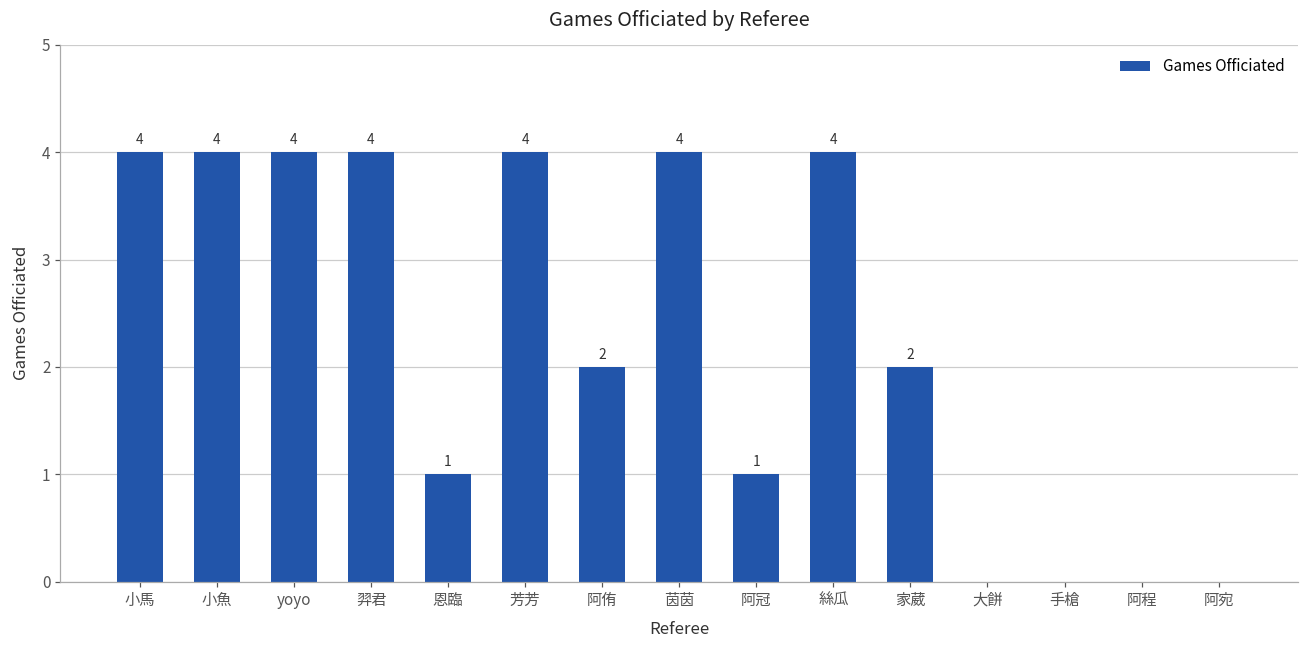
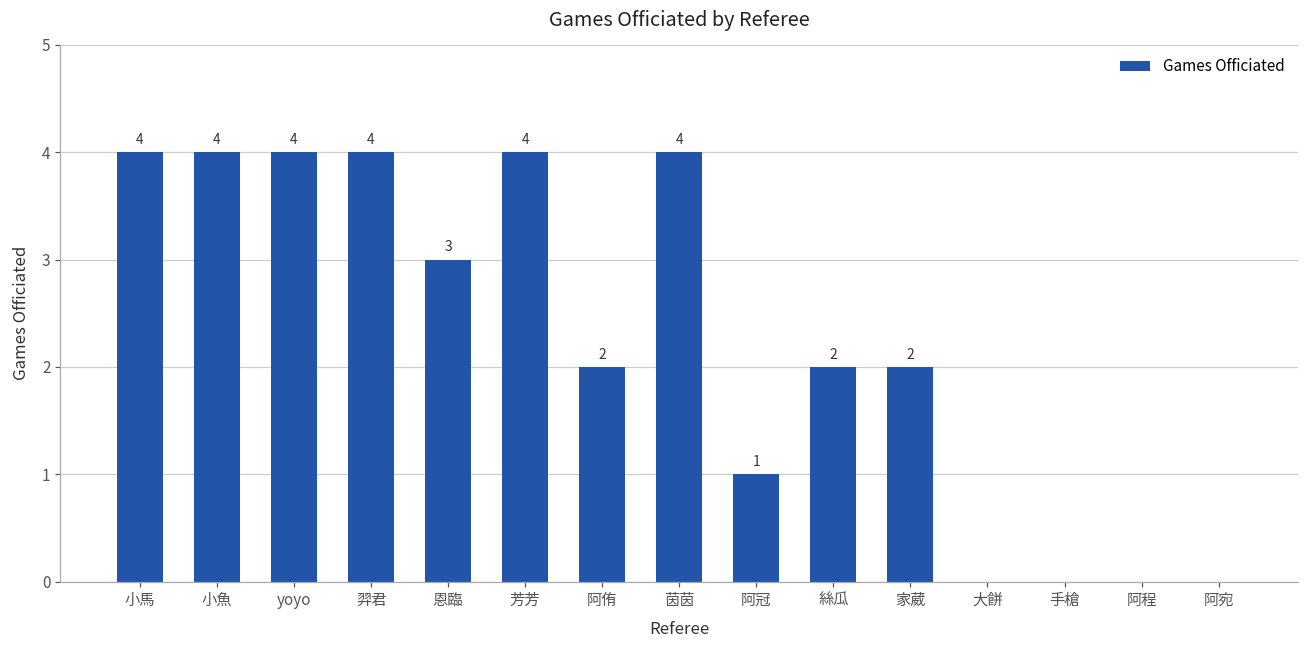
  {
    "小馬": 4,
    "小魚": 4,
    "yoyo": 4,
    "羿君": 4,
-   "恩臨": 1,
+   "恩臨": 3,
    "芳芳": 4,
    "阿侑": 2,
    "茵茵": 4,
    "阿冠": 1,
-   "絲瓜": 4,
+   "絲瓜": 2,
    "家葳": 2
  }
